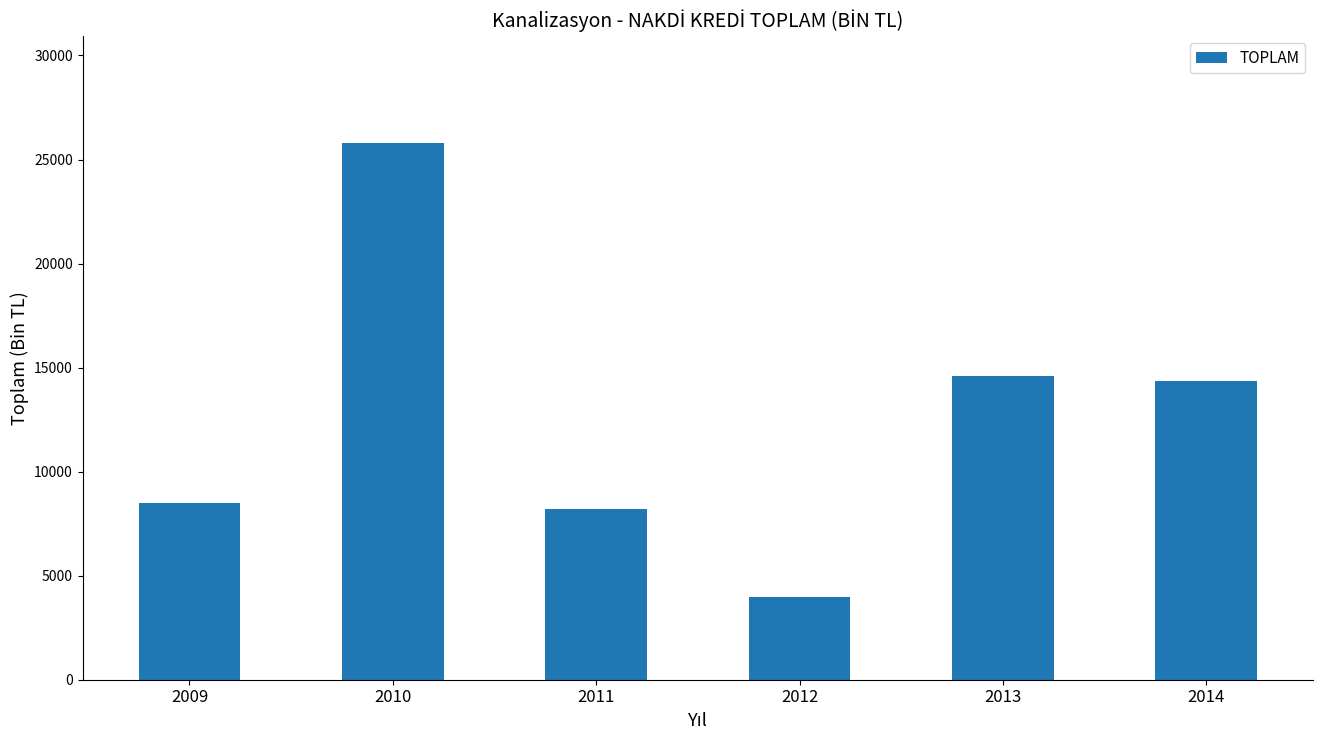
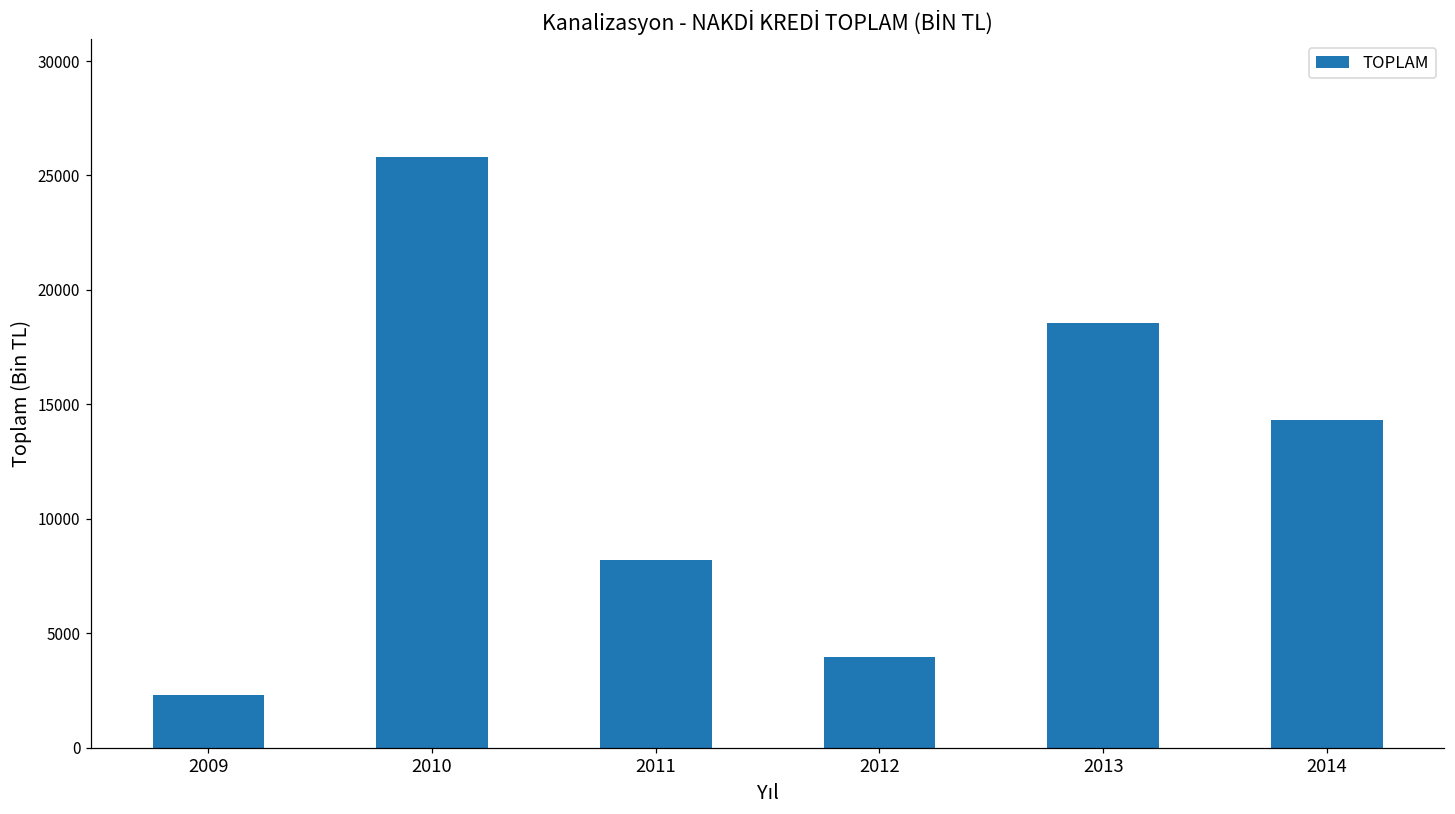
  {
-   "2009": 8500,
+   "2009": 2300,
    "2010": 25800,
    "2011": 8200,
    "2012": 4000,
-   "2013": 14600,
+   "2013": 18600,
    "2014": 14300
  }
